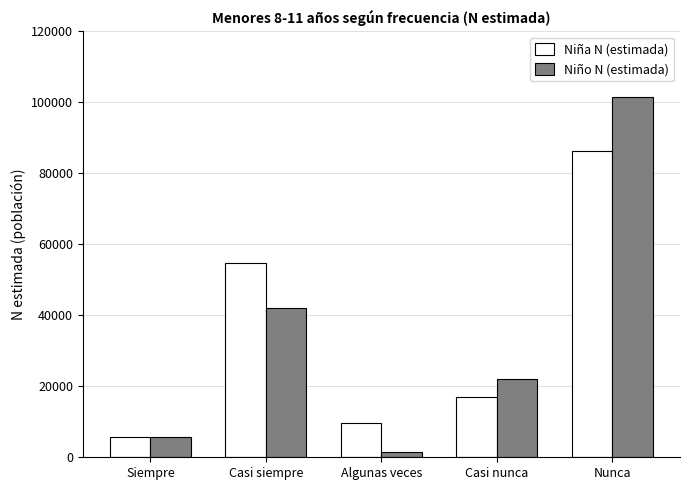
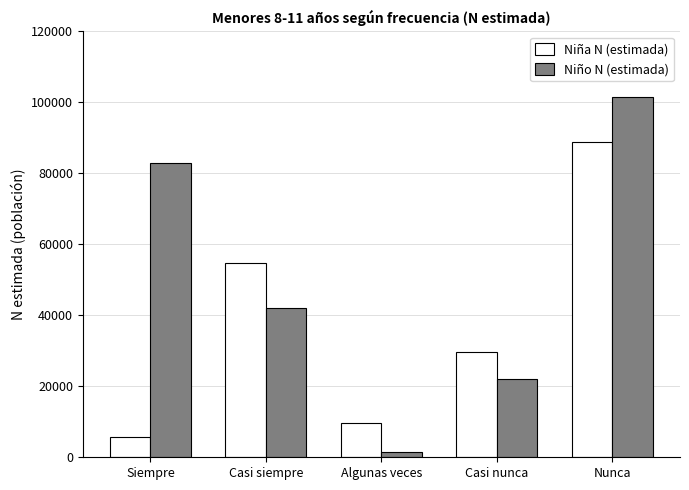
  {
    "Niña N (estimada)": {
      "Siempre": 6000,
      "Casi siempre": 55000,
      "Algunas veces": 10000,
-     "Casi nunca": 17000,
-     "Nunca": 86000
+     "Casi nunca": 30000,
+     "Nunca": 89000
    },
    "Niño N (estimada)": {
-     "Siempre": 6000,
+     "Siempre": 83000,
      "Casi siempre": 42000,
      "Algunas veces": 1000,
      "Casi nunca": 22000,
      "Nunca": 102000
    }
  }
